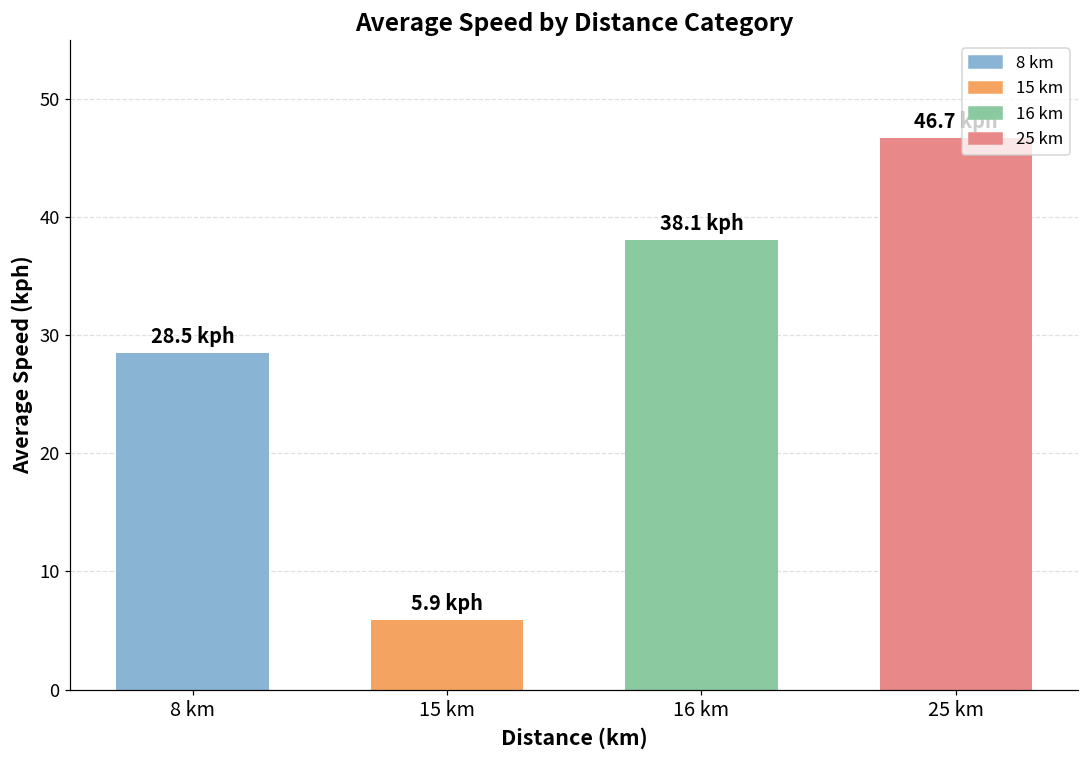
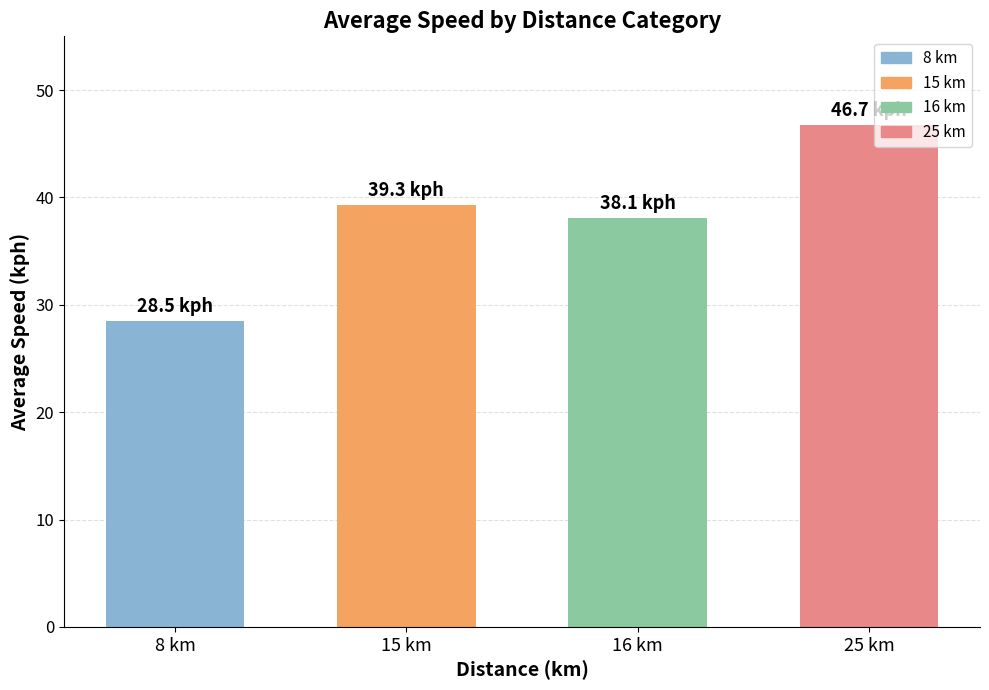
  {
    "8 km": 28.5,
-   "15 km": 5.9,
+   "15 km": 39.3,
    "16 km": 38.1
  }
